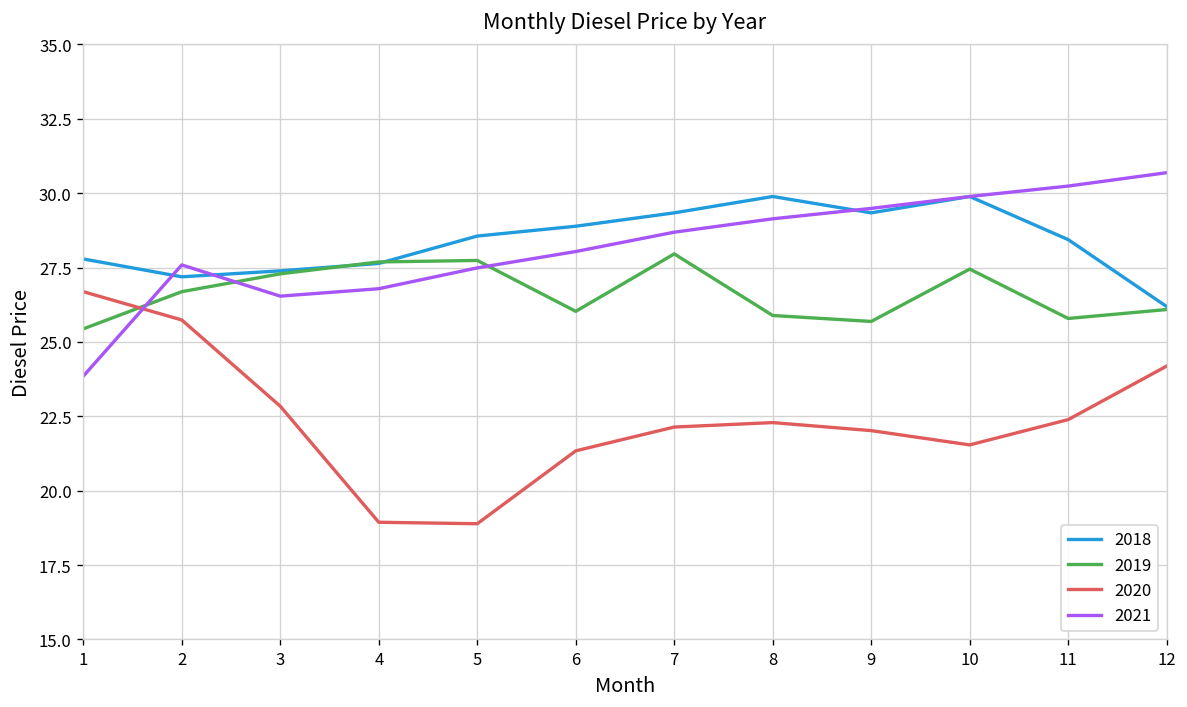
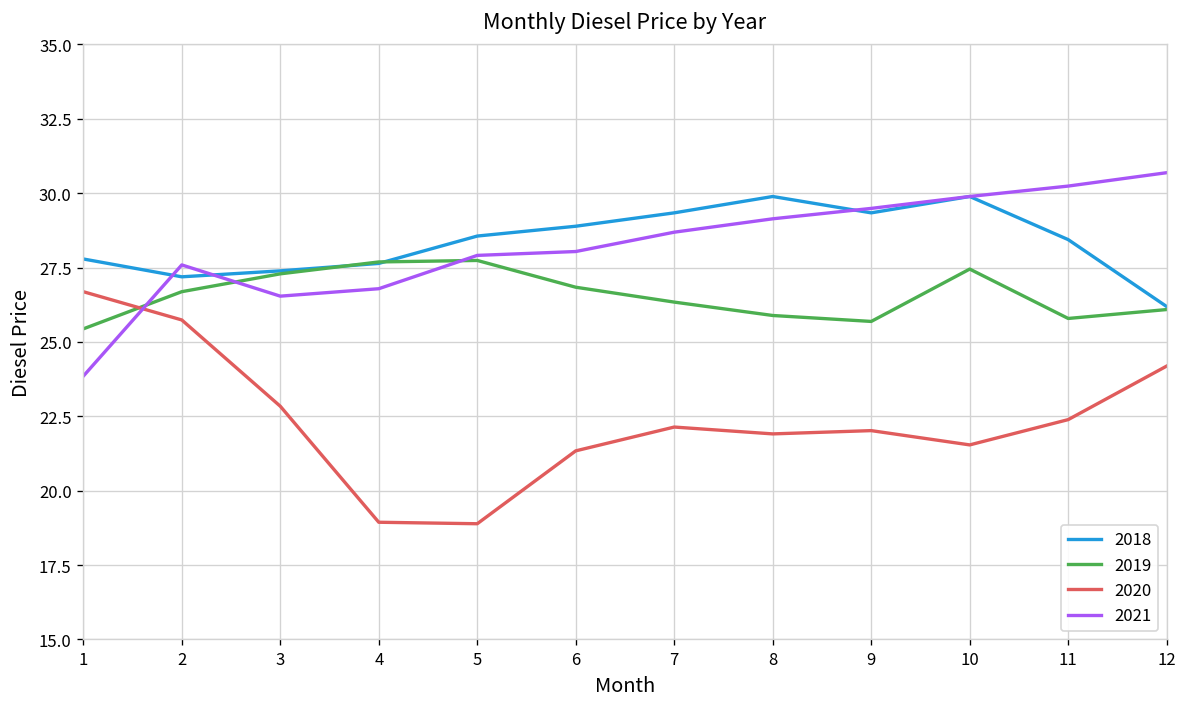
  {
    "2018": {
      "1": 27.8,
      "2": 27.2,
      "5": 28.6,
      "6": 28.9,
      "7": 29.3,
      "8": 29.9,
      "9": 29.3,
      "11": 28.4
    },
    "2019": {
      "1": 25.4,
      "2": 26.7,
      "5": 27.7,
-     "6": 26.0,
-     "7": 28.0,
+     "6": 26.8,
+     "7": 26.3,
      "8": 25.9,
      "9": 25.7,
      "10": 27.5,
      "11": 25.8
    },
    "2020": {
      "1": 26.7,
      "2": 25.7,
      "3": 22.8,
      "4": 18.9,
      "5": 18.9,
      "6": 21.3,
      "7": 22.1,
-     "8": 22.3,
+     "8": 21.9,
      "9": 22.0,
      "10": 21.5,
      "11": 22.4,
      "12": 24.2
    },
    "2021": {
      "1": 23.9,
      "2": 27.6,
      "3": 26.5,
      "4": 26.8,
-     "5": 27.5,
+     "5": 27.9,
      "6": 28.0,
      "7": 28.7,
      "8": 29.1,
      "9": 29.5,
      "11": 30.2,
      "12": 30.7
    }
  }
